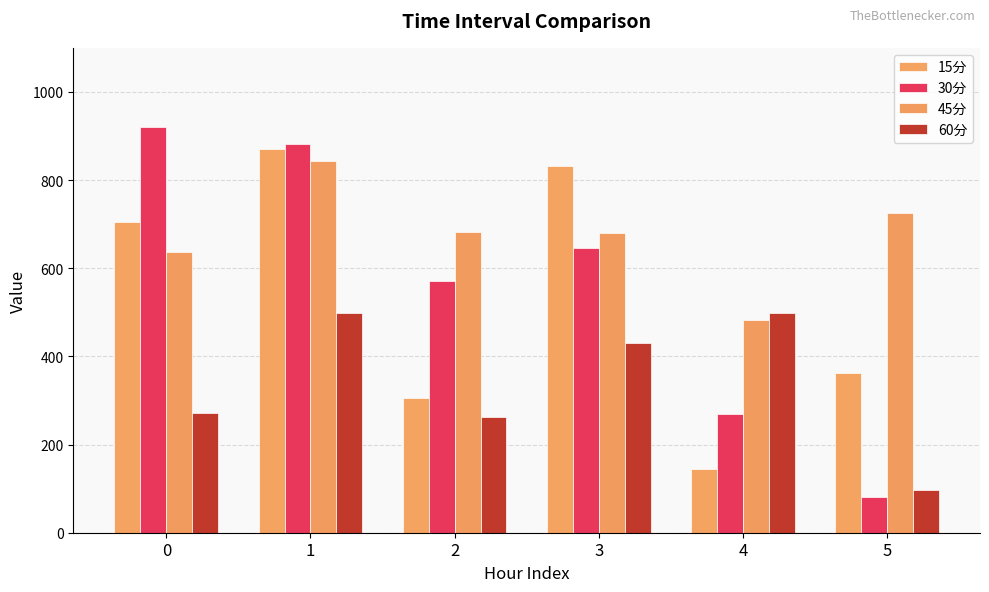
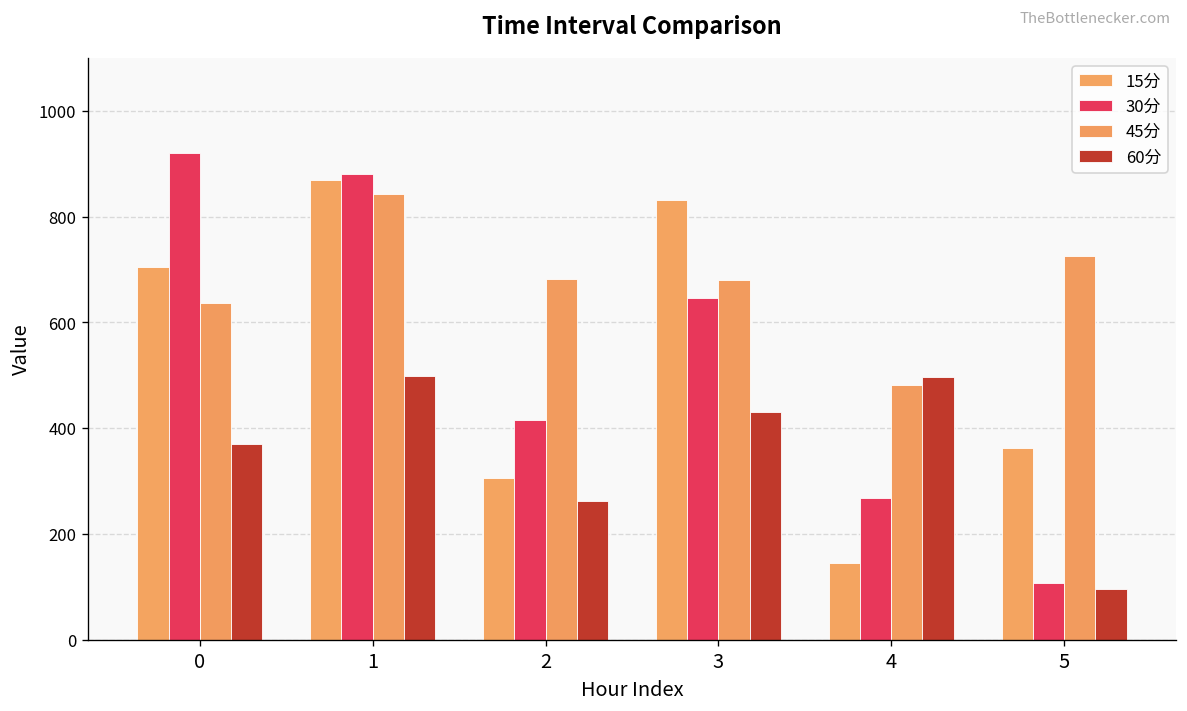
  {
    "30分": {
      "0": 920,
      "1": 880,
-     "2": 570,
+     "2": 420,
      "3": 650,
      "4": 270,
-     "5": 80
+     "5": 110
    },
    "60分": {
-     "0": 270,
+     "0": 370,
      "1": 500,
      "2": 260,
      "3": 430,
      "4": 500,
      "5": 100
    }
  }
